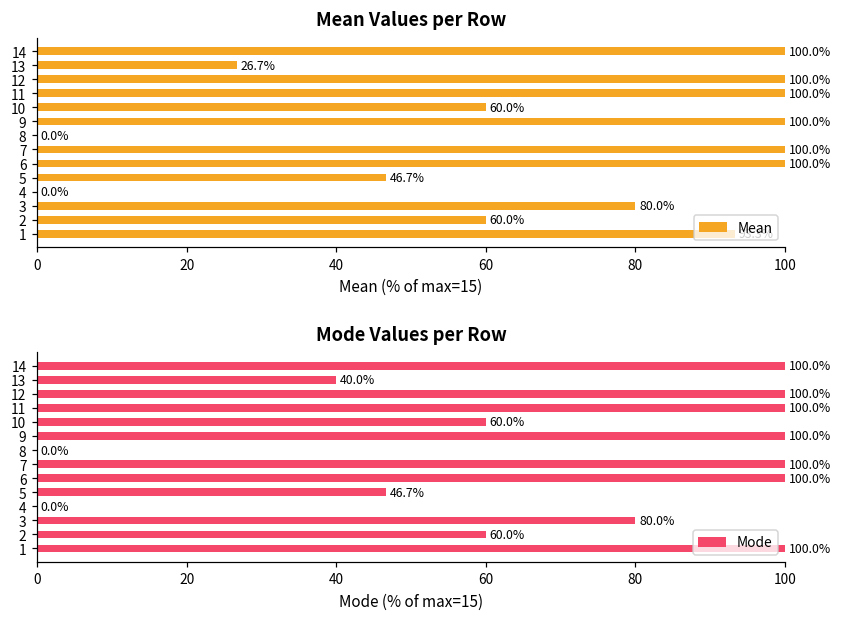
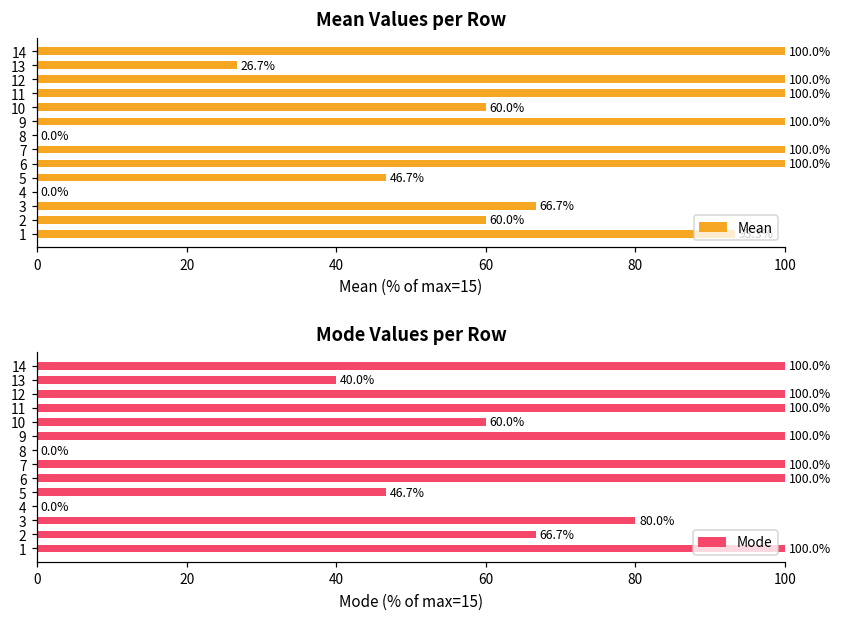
  {
    "Mean Values per Row": {
      "14": "100.0%",
      "13": "26.7%",
      "12": "100.0%",
      "11": "100.0%",
      "10": "60.0%",
      "9": "100.0%",
      "8": "0.0%",
      "7": "100.0%",
      "6": "100.0%",
      "5": "46.7%",
      "4": "0.0%",
-     "3": "80.0%",
+     "3": "66.7%",
      "2": "60.0%"
    },
    "Mode Values per Row": {
      "14": "100.0%",
      "13": "40.0%",
      "12": "100.0%",
      "11": "100.0%",
      "10": "60.0%",
      "9": "100.0%",
      "8": "0.0%",
      "7": "100.0%",
      "6": "100.0%",
      "5": "46.7%",
      "4": "0.0%",
      "3": "80.0%",
-     "2": "60.0%",
+     "2": "66.7%",
      "1": "100.0%"
    }
  }
